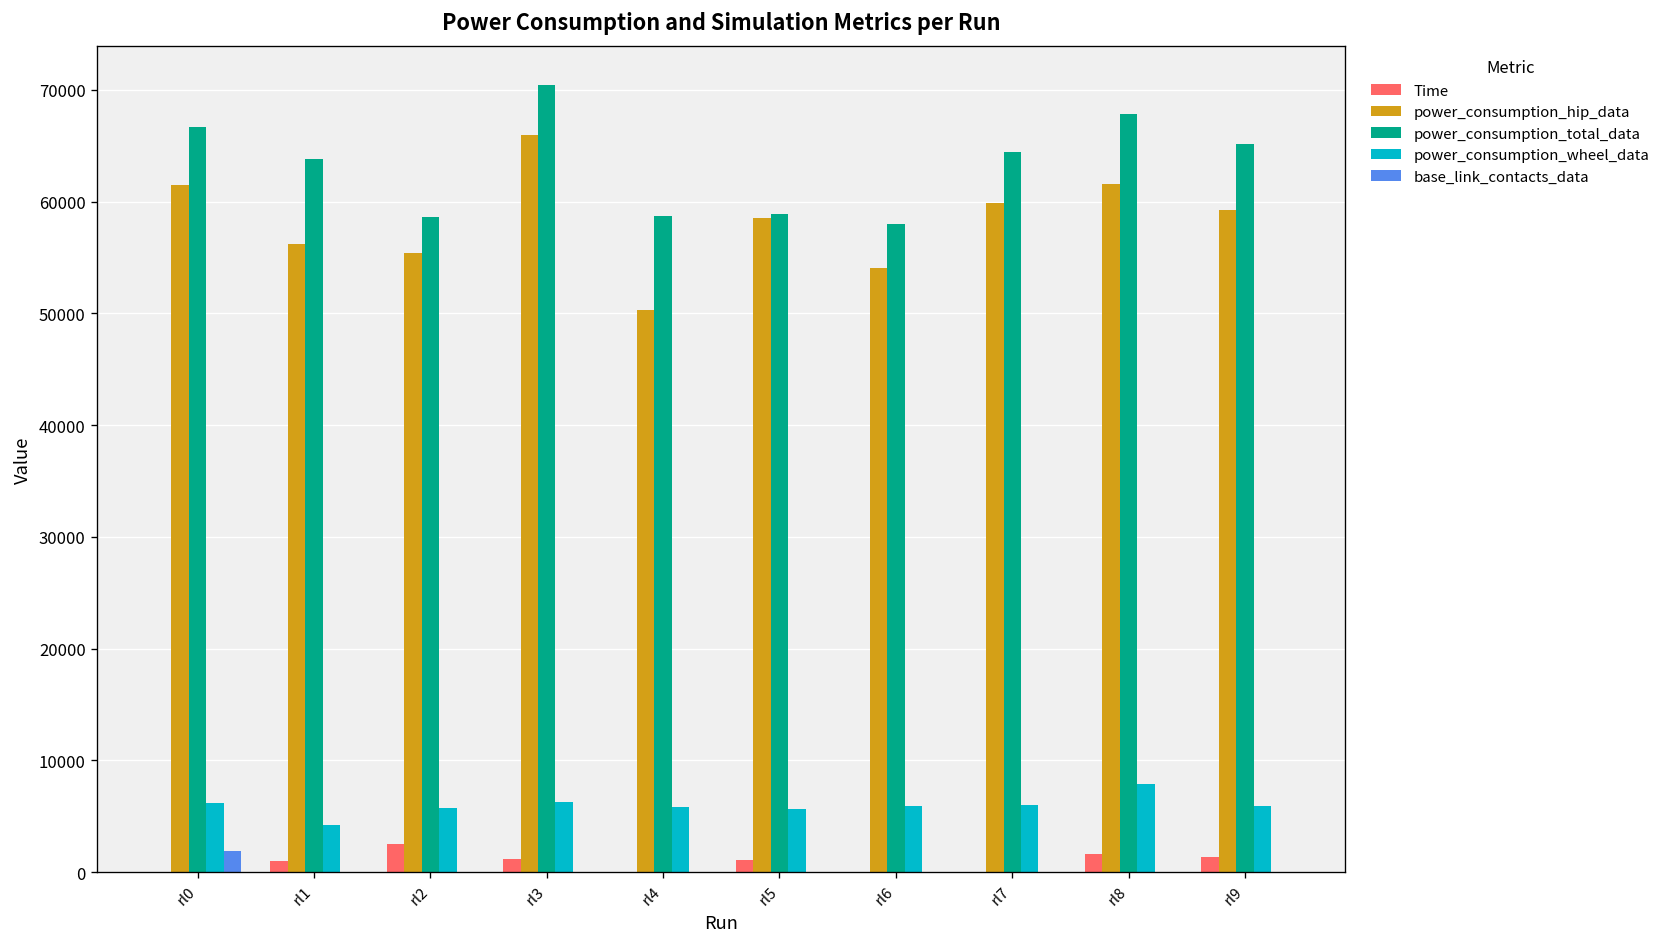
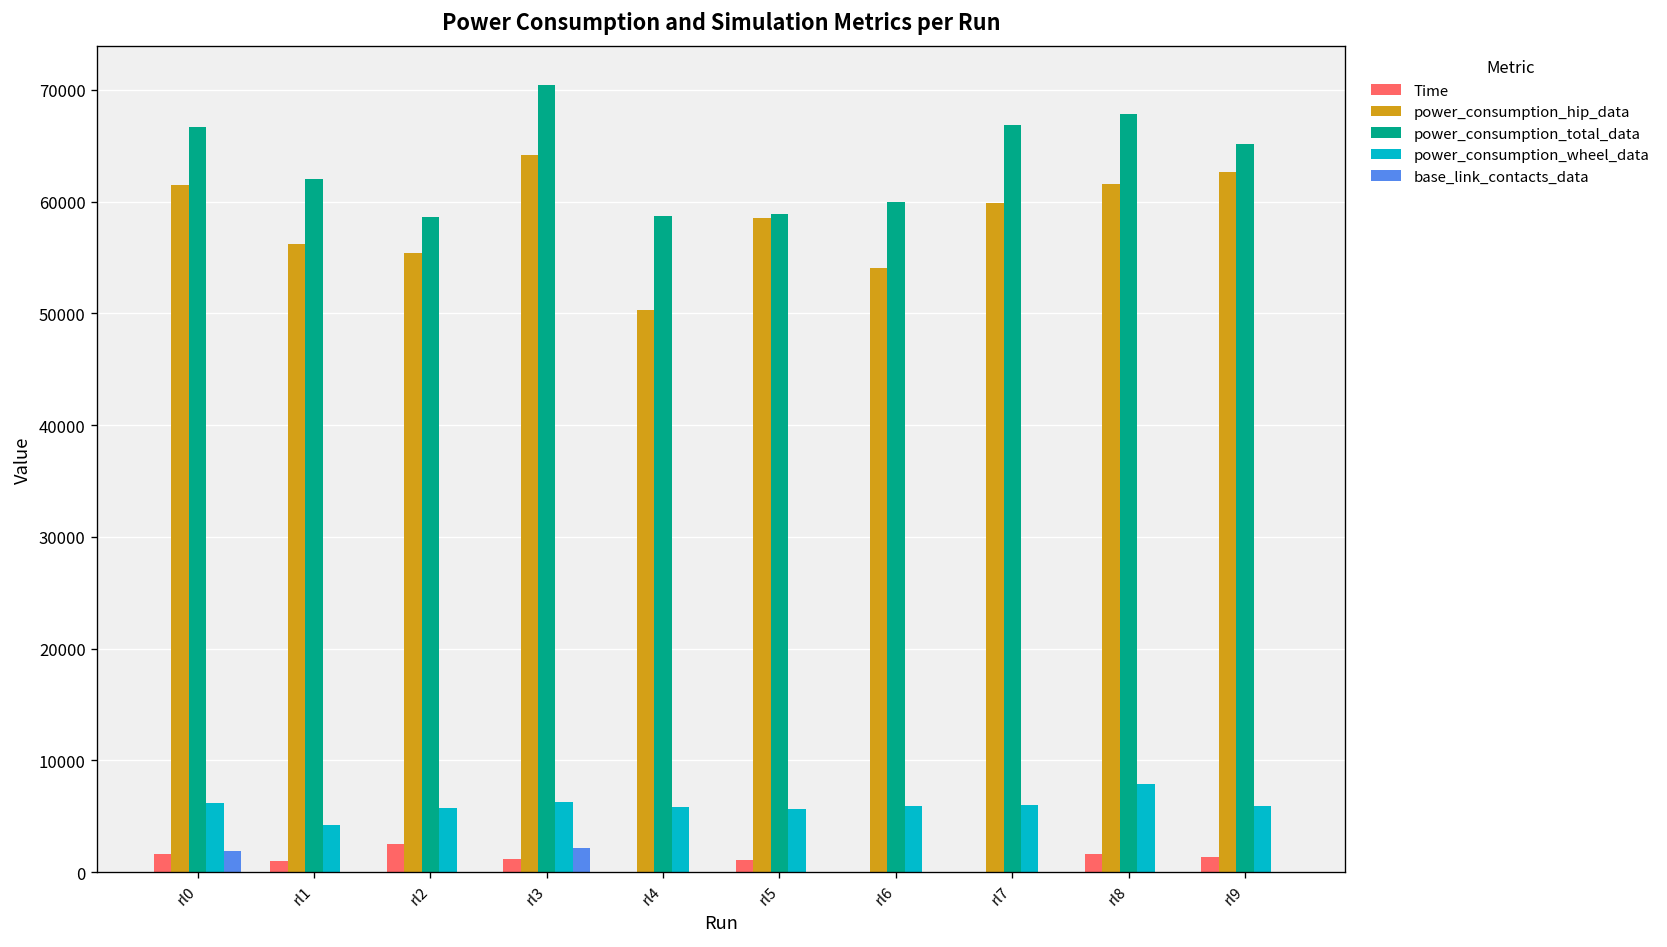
  {
    "Time": {
-     "rl0": 0,
+     "rl0": 2000,
      "rl1": 1000,
      "rl2": 3000,
      "rl3": 1000,
      "rl5": 1000,
      "rl8": 2000,
      "rl9": 1000
    },
    "power_consumption_hip_data": {
      "rl0": 61000,
      "rl1": 56000,
      "rl2": 55000,
-     "rl3": 66000,
+     "rl3": 64000,
      "rl4": 50000,
      "rl5": 59000,
      "rl6": 54000,
      "rl7": 60000,
      "rl8": 62000,
-     "rl9": 59000
+     "rl9": 63000
    },
    "power_consumption_total_data": {
      "rl0": 67000,
-     "rl1": 64000,
+     "rl1": 62000,
      "rl2": 59000,
      "rl3": 70000,
      "rl4": 59000,
      "rl5": 59000,
-     "rl6": 58000,
-     "rl7": 64000,
+     "rl6": 60000,
+     "rl7": 67000,
      "rl8": 68000,
      "rl9": 65000
    },
    "power_consumption_wheel_data": {
      "rl0": 6000,
      "rl1": 4000,
      "rl2": 6000,
      "rl3": 6000,
      "rl4": 6000,
      "rl5": 6000,
      "rl6": 6000,
      "rl7": 6000,
      "rl8": 8000,
      "rl9": 6000
    },
    "base_link_contacts_data": {
      "rl0": 2000,
      "rl1": 0,
-     "rl3": 0,
+     "rl3": 2000,
      "rl4": 0,
      "rl9": 0
    }
  }
